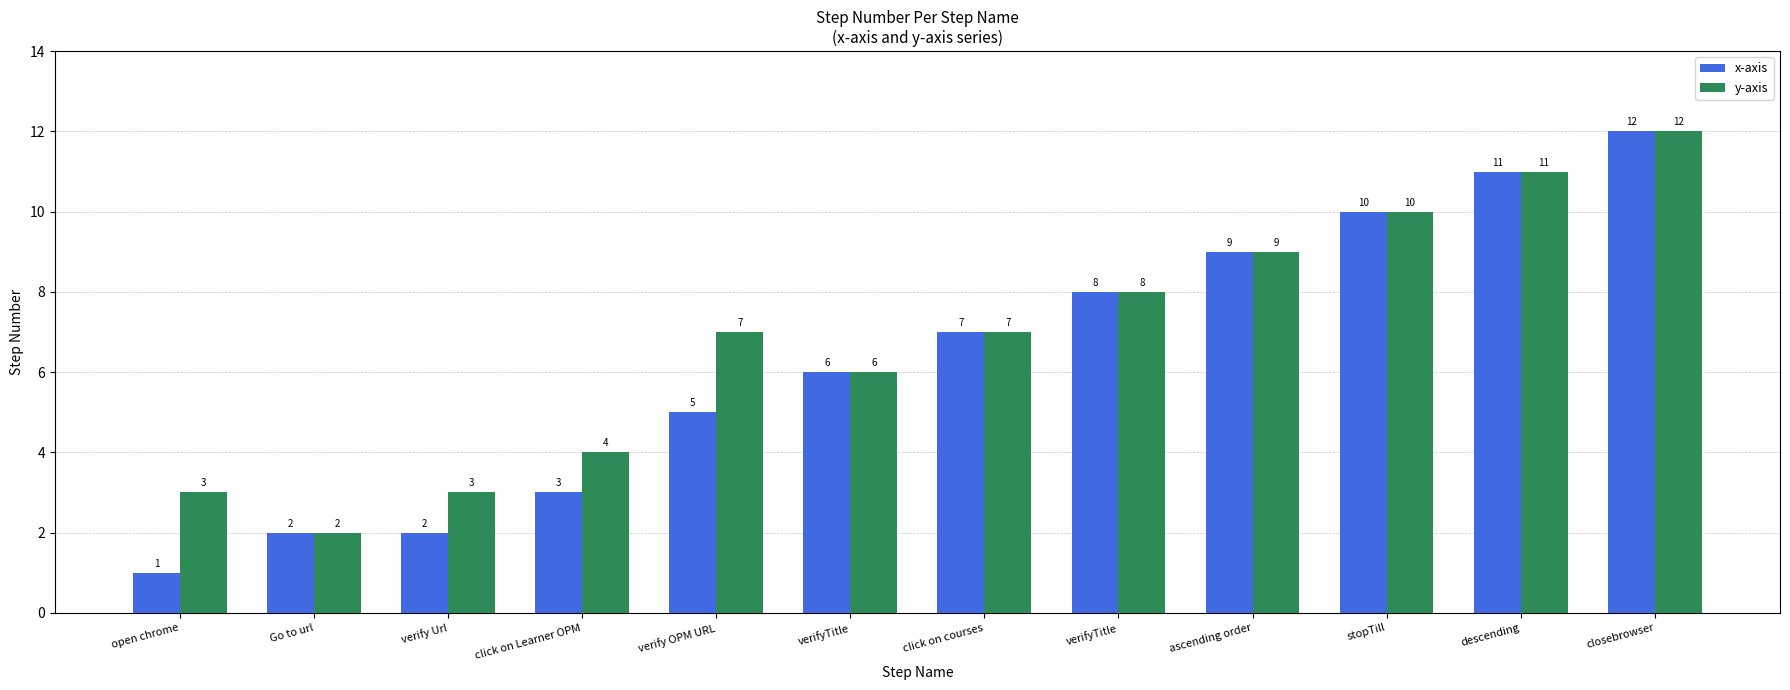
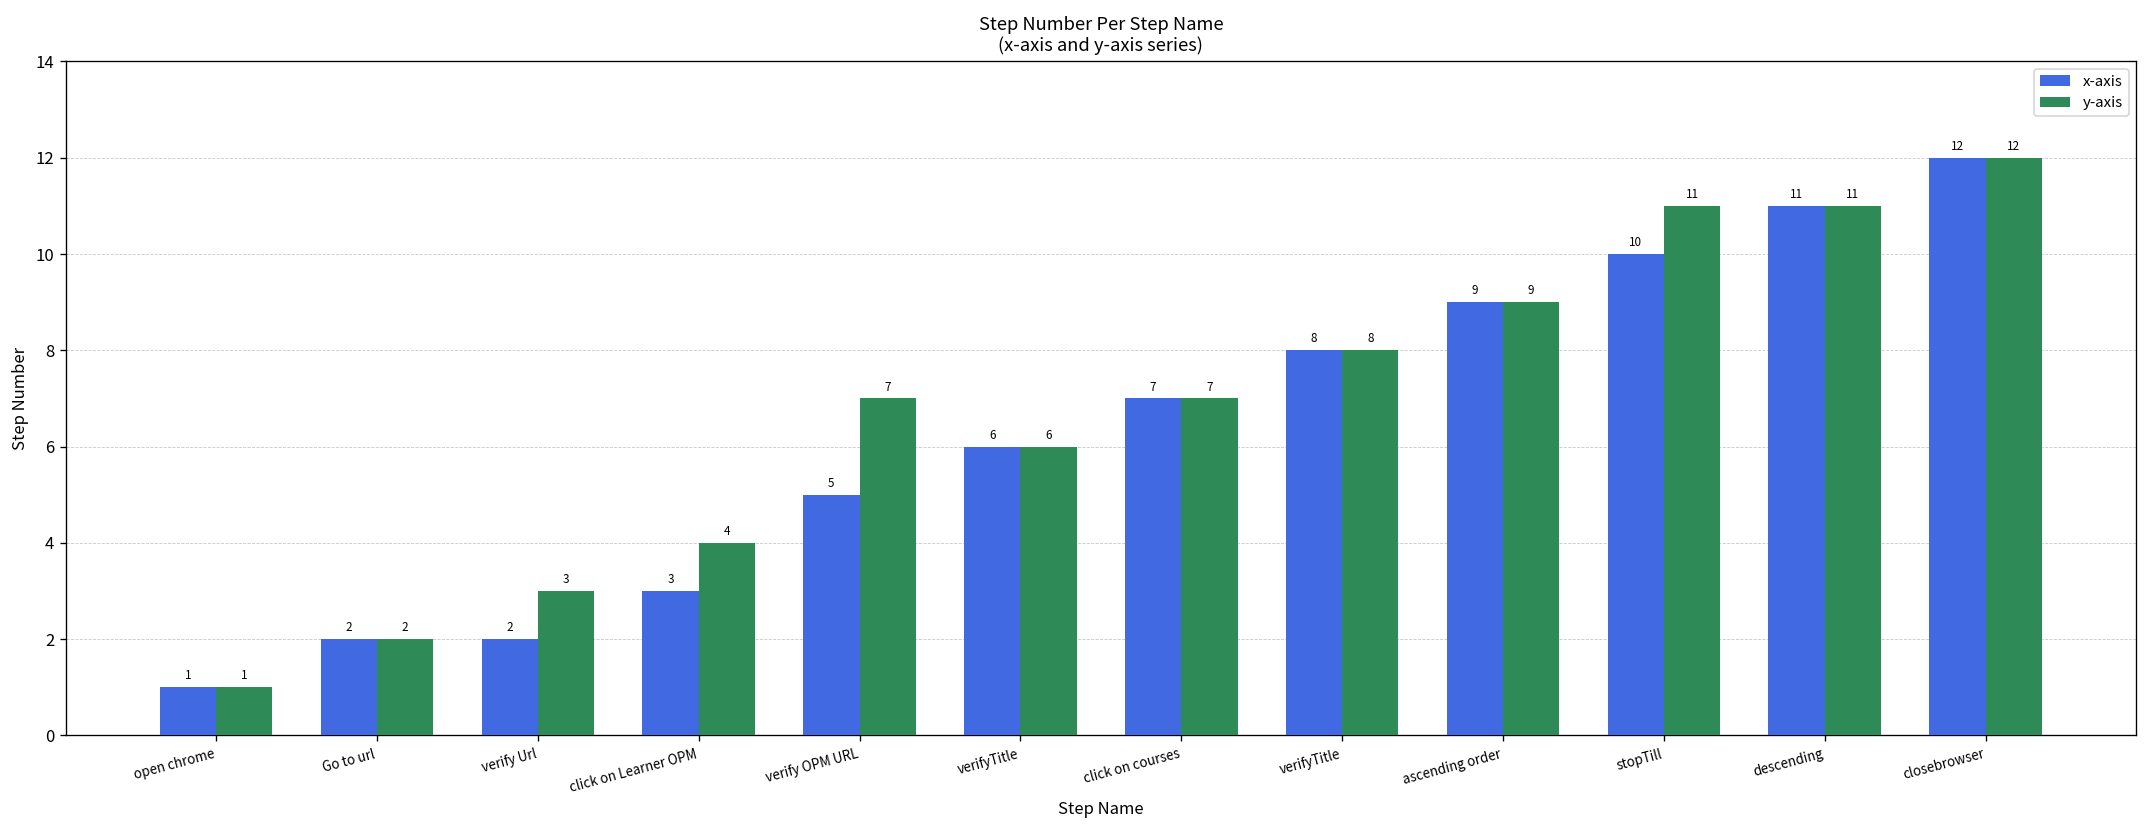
  {
    "x-axis": {
      "open chrome": 1,
      "Go to url": 2,
      "verify Url": 2,
      "click on Learner OPM": 3,
      "verify OPM URL": 5,
      "click on courses": 7,
      "ascending order": 9,
      "stopTill": 10,
      "descending": 11,
      "closebrowser": 12
    },
    "y-axis": {
-     "open chrome": 3,
+     "open chrome": 1,
      "Go to url": 2,
      "verify Url": 3,
      "click on Learner OPM": 4,
      "verify OPM URL": 7,
      "click on courses": 7,
      "ascending order": 9,
-     "stopTill": 10,
+     "stopTill": 11,
      "descending": 11,
      "closebrowser": 12
    }
  }
